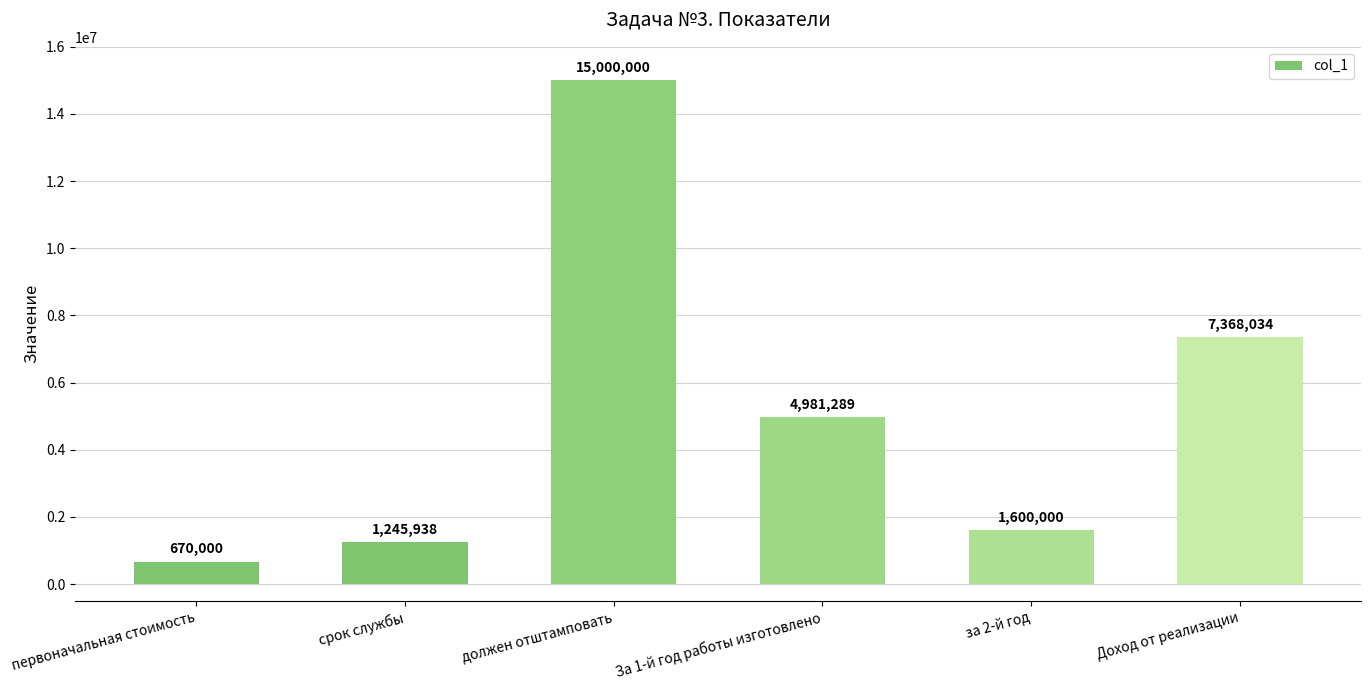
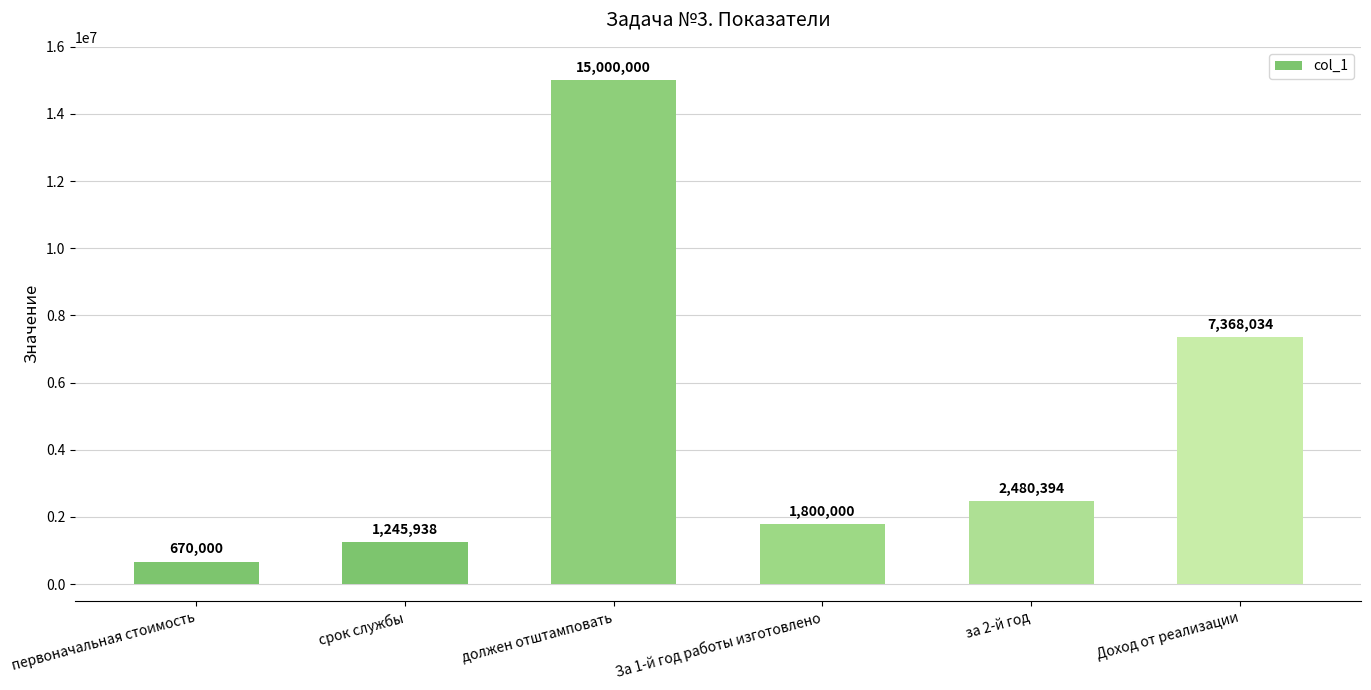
  {
    "первоначальная стоимость": "670,000",
    "срок службы": "1,245,938",
    "должен отштамповать": "15,000,000",
-   "За 1-й год работы изготовлено": "4,981,289",
-   "за 2-й год": "1,600,000",
+   "За 1-й год работы изготовлено": "1,800,000",
+   "за 2-й год": "2,480,394",
    "Доход от реализации": "7,368,034"
  }
